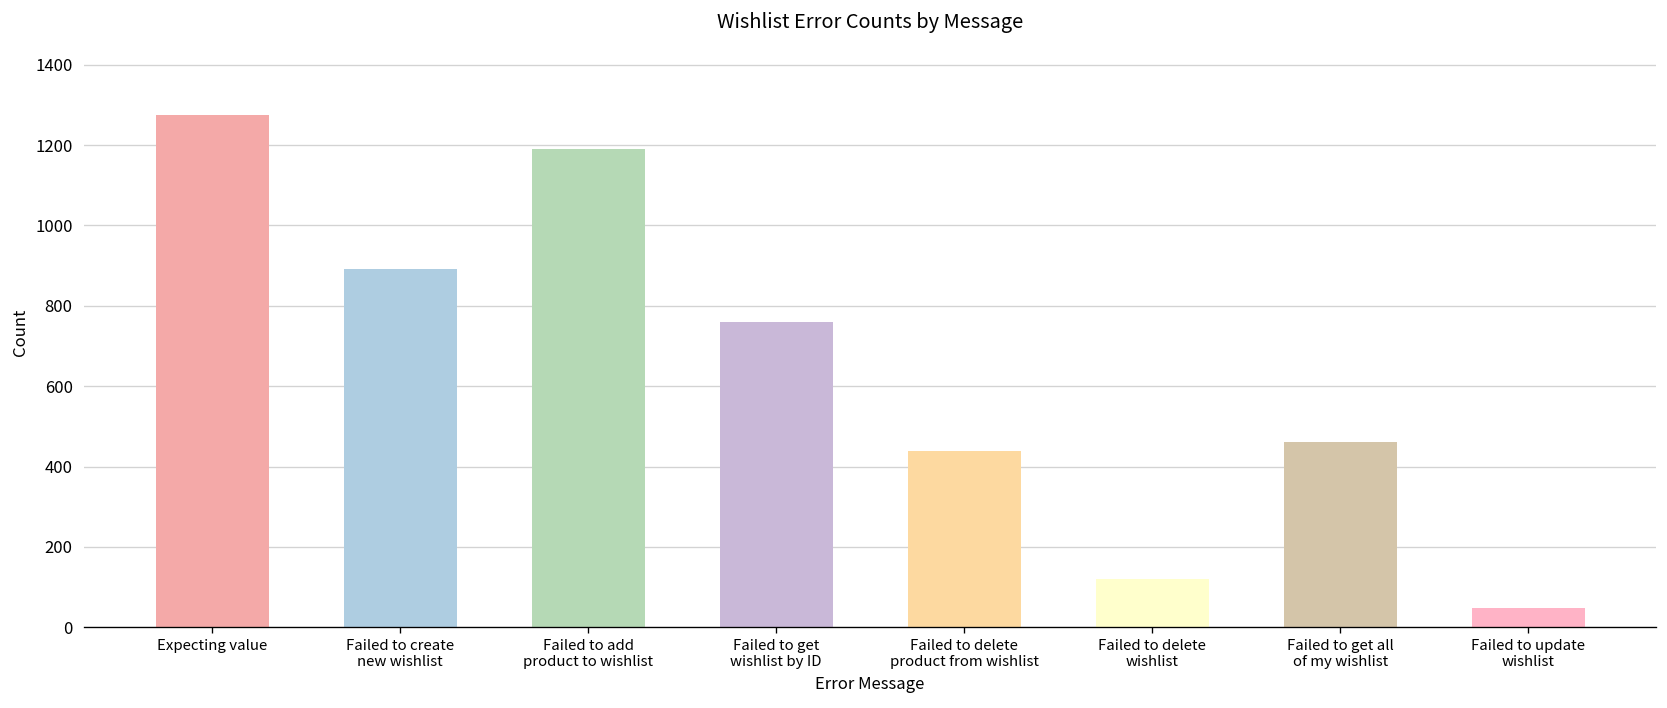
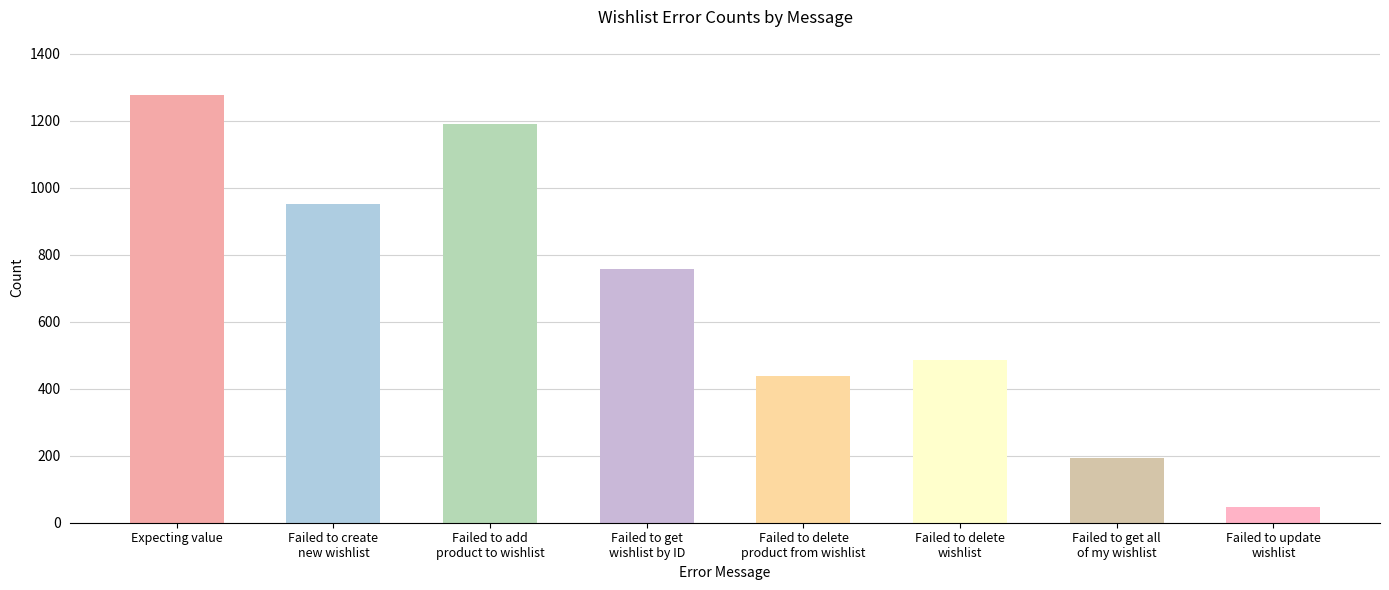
  {
    "Expecting value": 1280,
-   "Failed to create new wishlist": 890,
+   "Failed to create new wishlist": 950,
    "Failed to add product to wishlist": 1190,
    "Failed to get wishlist by ID": 760,
    "Failed to delete product from wishlist": 440,
-   "Failed to delete wishlist": 120,
-   "Failed to get all of my wishlist": 460,
+   "Failed to delete wishlist": 490,
+   "Failed to get all of my wishlist": 190,
    "Failed to update wishlist": 50
  }
